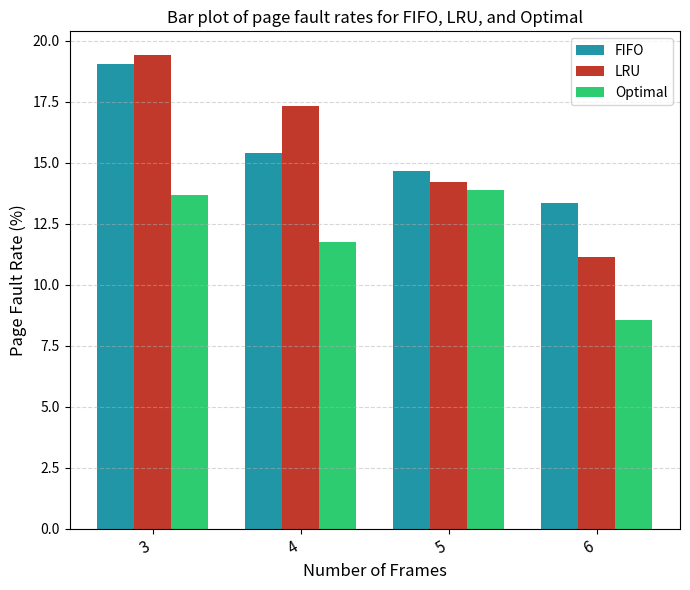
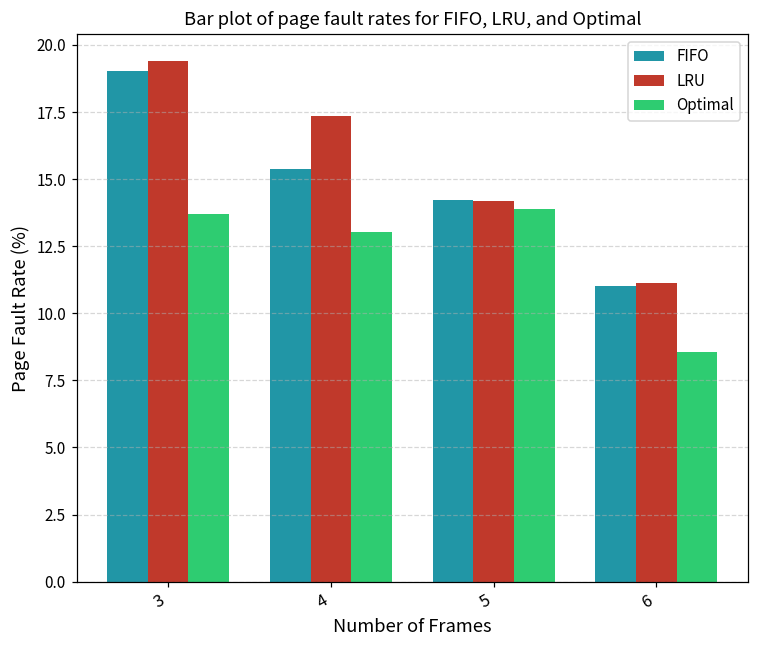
  {
    "FIFO": {
      "3": 19.0,
      "4": 15.4,
-     "5": 14.7,
-     "6": 13.4
+     "5": 14.2,
+     "6": 11.0
    },
    "LRU": {
      "3": 19.4,
      "4": 17.4,
      "5": 14.2,
      "6": 11.1
    },
    "Optimal": {
      "3": 13.7,
-     "4": 11.7,
+     "4": 13.0,
      "5": 13.9,
      "6": 8.5
    }
  }
